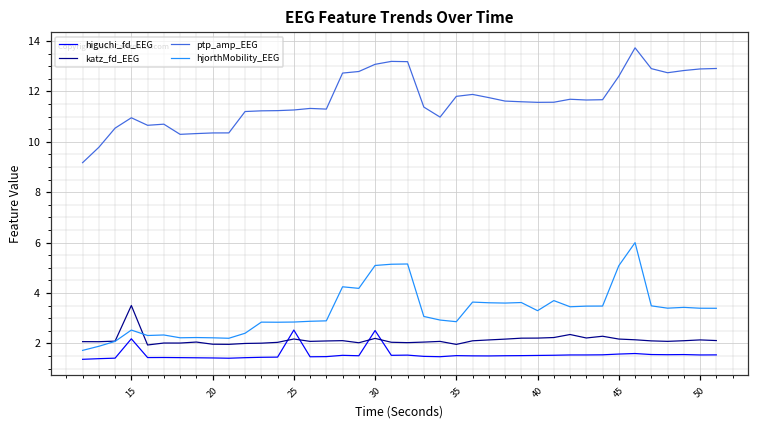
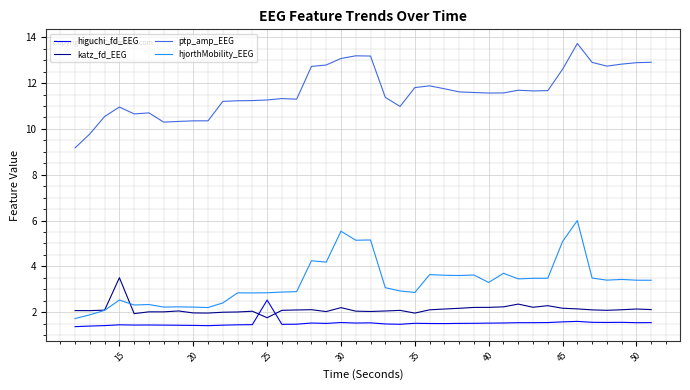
  {
    "higuchi_fd_EEG": {
-     "15": 2.2,
+     "15": 1.4,
      "20": 1.4,
      "25": 2.5,
-     "30": 2.5,
+     "30": 1.5,
      "35": 1.5,
      "40": 1.5,
      "45": 1.6,
      "50": 1.5
    },
    "katz_fd_EEG": {
      "15": 3.5,
      "20": 2.0,
-     "25": 2.2,
+     "25": 1.8,
      "30": 2.2,
      "35": 2.0,
      "40": 2.2,
      "45": 2.2,
      "50": 2.1
    },
    "ptp_amp_EEG": {
      "15": 11.0,
      "20": 10.4,
      "25": 11.3,
      "30": 13.1,
      "35": 11.8,
      "40": 11.6,
      "45": 12.6,
      "50": 12.9
    },
    "hjorthMobility_EEG": {
      "15": 2.5,
      "20": 2.2,
      "25": 2.8,
-     "30": 5.1,
+     "30": 5.5,
      "35": 2.9,
      "40": 3.3,
      "45": 5.1,
      "50": 3.4
    }
  }
